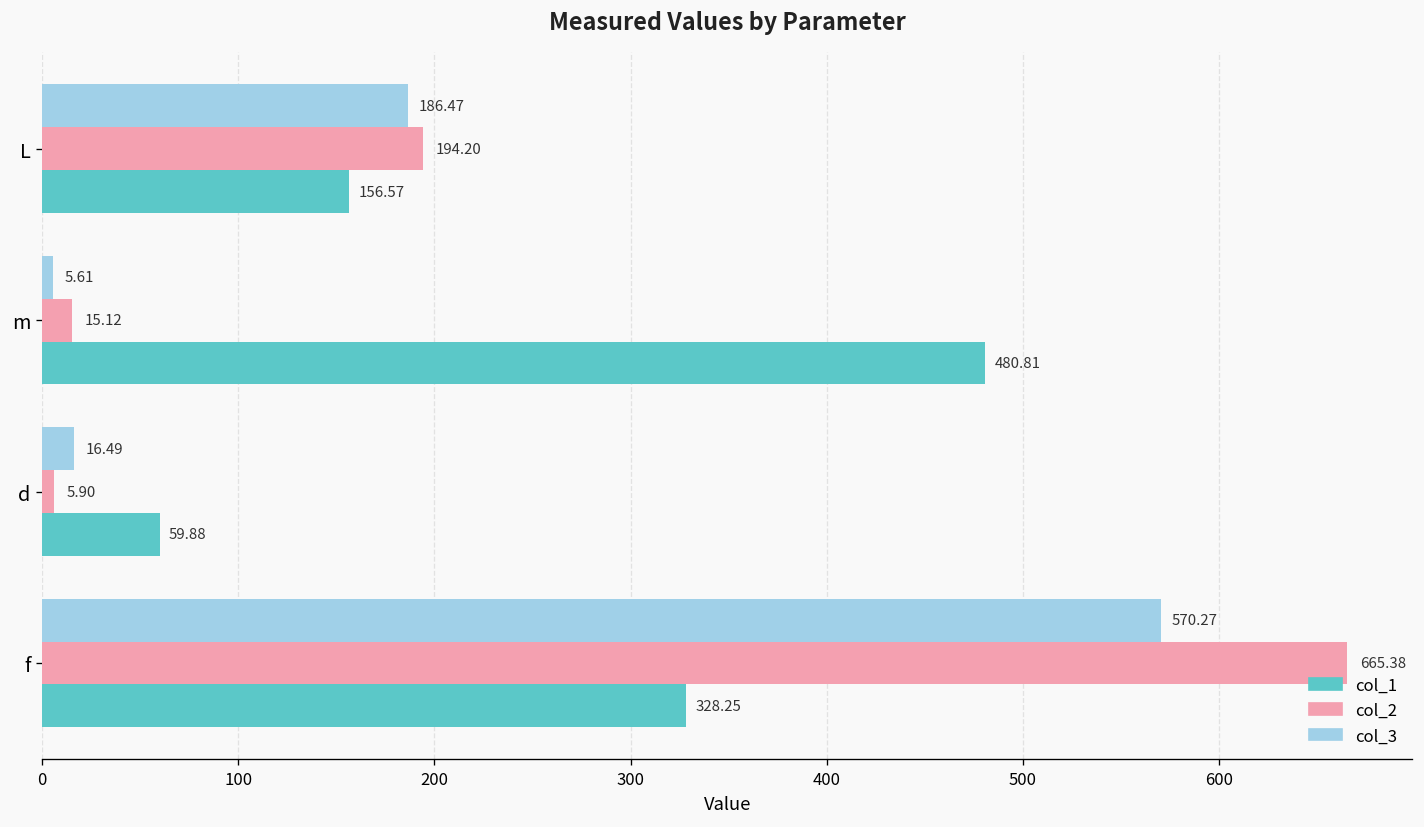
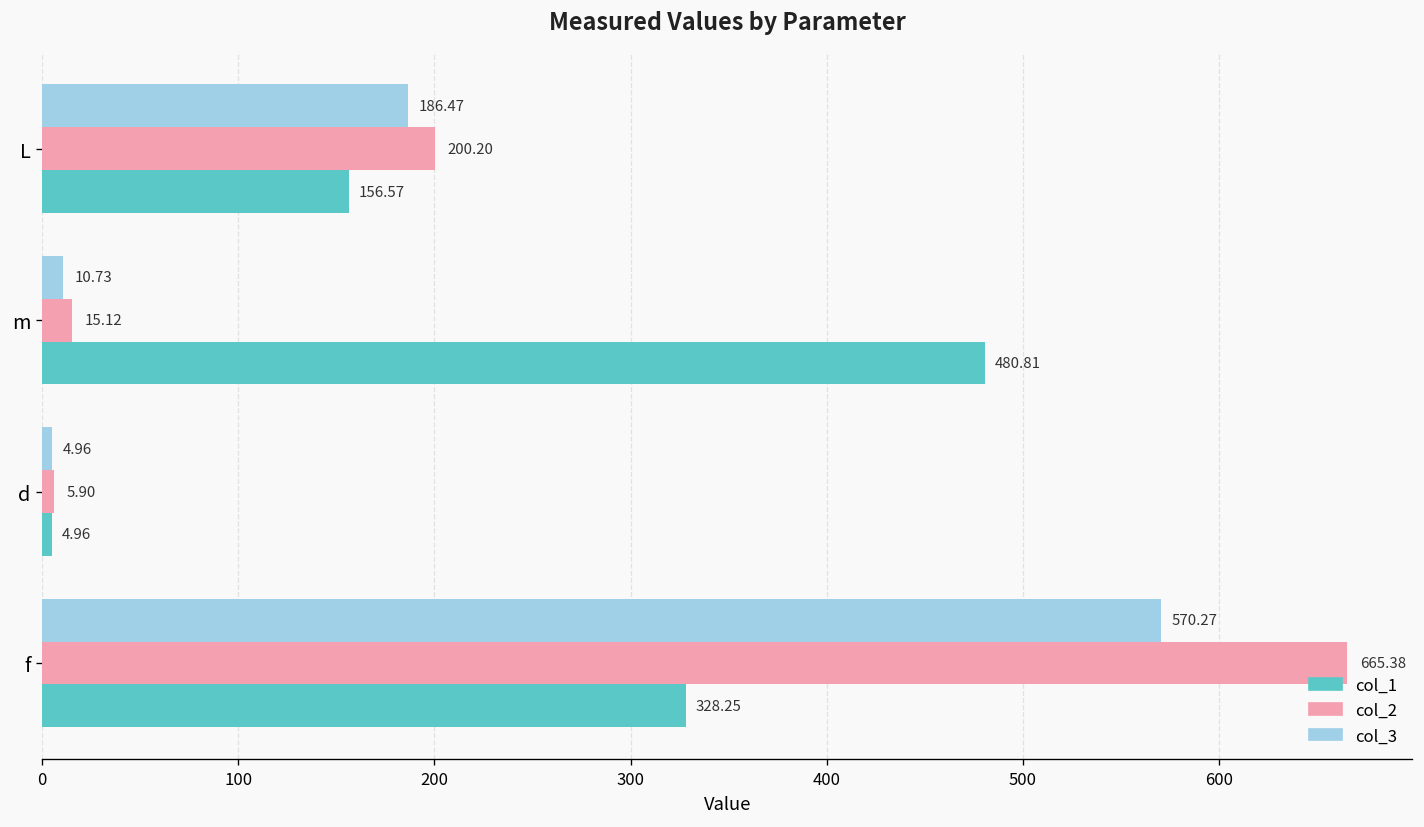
  {
    "col_1": {
      "L": 156.57,
      "m": 480.81,
-     "d": 59.88,
+     "d": 4.96,
      "f": 328.25
    },
    "col_2": {
-     "L": 194.20,
+     "L": 200.20,
      "m": 15.12,
      "d": 5.90,
      "f": 665.38
    },
    "col_3": {
      "L": 186.47,
-     "m": 5.61,
-     "d": 16.49,
+     "m": 10.73,
+     "d": 4.96,
      "f": 570.27
    }
  }
